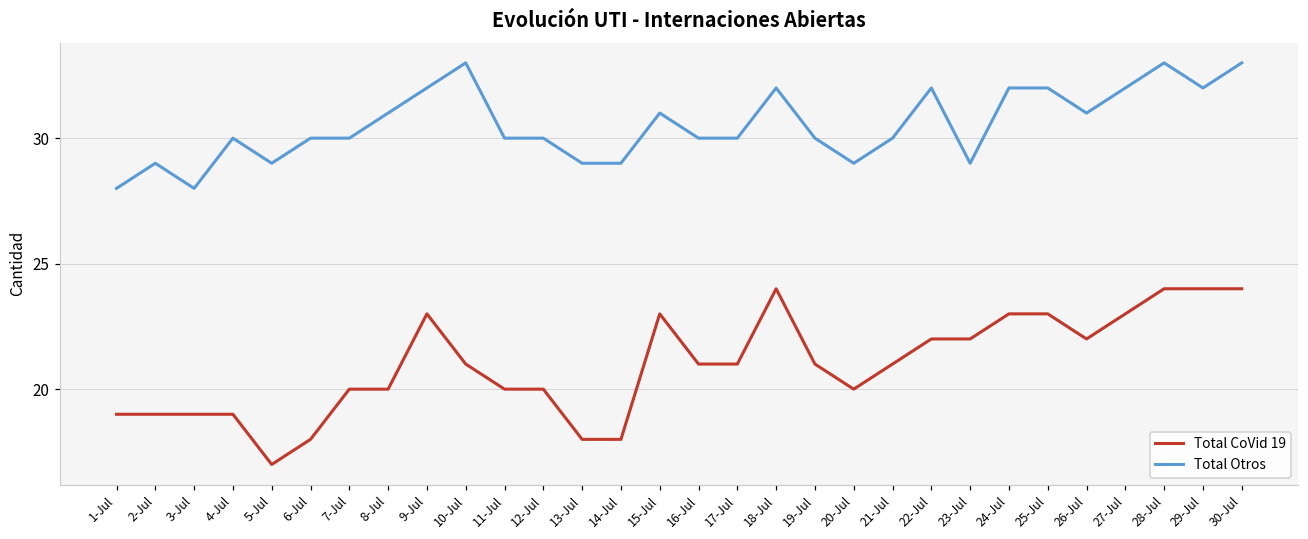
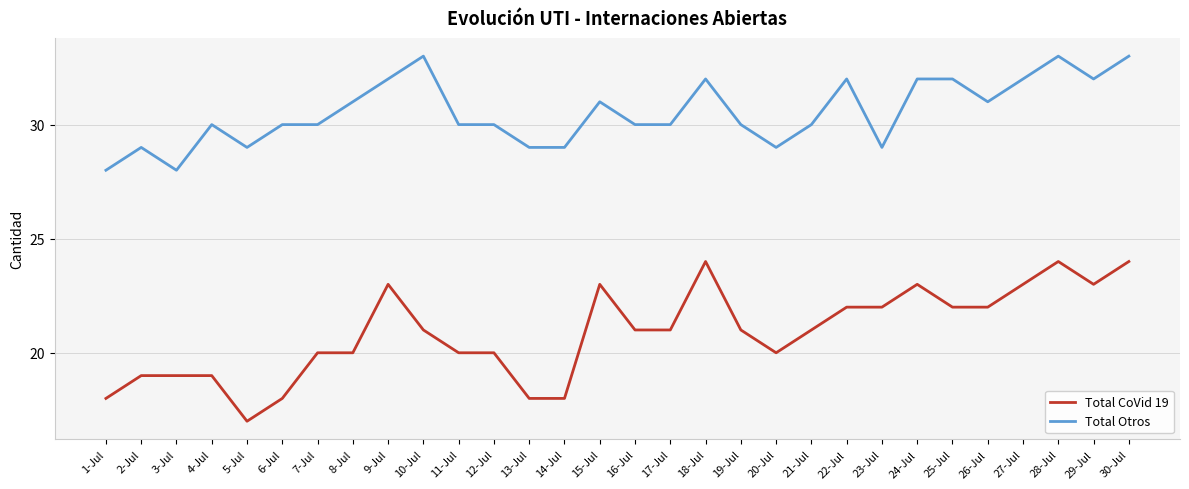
  {
    "Total CoVid 19": {
-     "1-Jul": 19,
+     "1-Jul": 18,
      "2-Jul": 19,
      "3-Jul": 19,
      "4-Jul": 19,
      "5-Jul": 17,
      "6-Jul": 18,
      "7-Jul": 20,
      "8-Jul": 20,
      "9-Jul": 23,
      "10-Jul": 21,
      "11-Jul": 20,
      "12-Jul": 20,
      "13-Jul": 18,
      "14-Jul": 18,
      "15-Jul": 23,
      "16-Jul": 21,
      "17-Jul": 21,
      "18-Jul": 24,
      "19-Jul": 21,
      "20-Jul": 20,
      "21-Jul": 21,
      "22-Jul": 22,
      "23-Jul": 22,
      "24-Jul": 23,
-     "25-Jul": 23,
+     "25-Jul": 22,
      "26-Jul": 22,
      "27-Jul": 23,
      "28-Jul": 24,
-     "29-Jul": 24,
+     "29-Jul": 23,
      "30-Jul": 24
    },
    "Total Otros": {
      "1-Jul": 28,
      "2-Jul": 29,
      "3-Jul": 28,
      "4-Jul": 30,
      "5-Jul": 29,
      "6-Jul": 30,
      "7-Jul": 30,
      "8-Jul": 31,
      "9-Jul": 32,
      "10-Jul": 33,
      "11-Jul": 30,
      "12-Jul": 30,
      "13-Jul": 29,
      "14-Jul": 29,
      "15-Jul": 31,
      "16-Jul": 30,
      "17-Jul": 30,
      "18-Jul": 32,
      "19-Jul": 30,
      "20-Jul": 29,
      "21-Jul": 30,
      "22-Jul": 32,
      "23-Jul": 29,
      "24-Jul": 32,
      "25-Jul": 32,
      "26-Jul": 31,
      "27-Jul": 32,
      "28-Jul": 33,
      "29-Jul": 32,
      "30-Jul": 33
    }
  }
